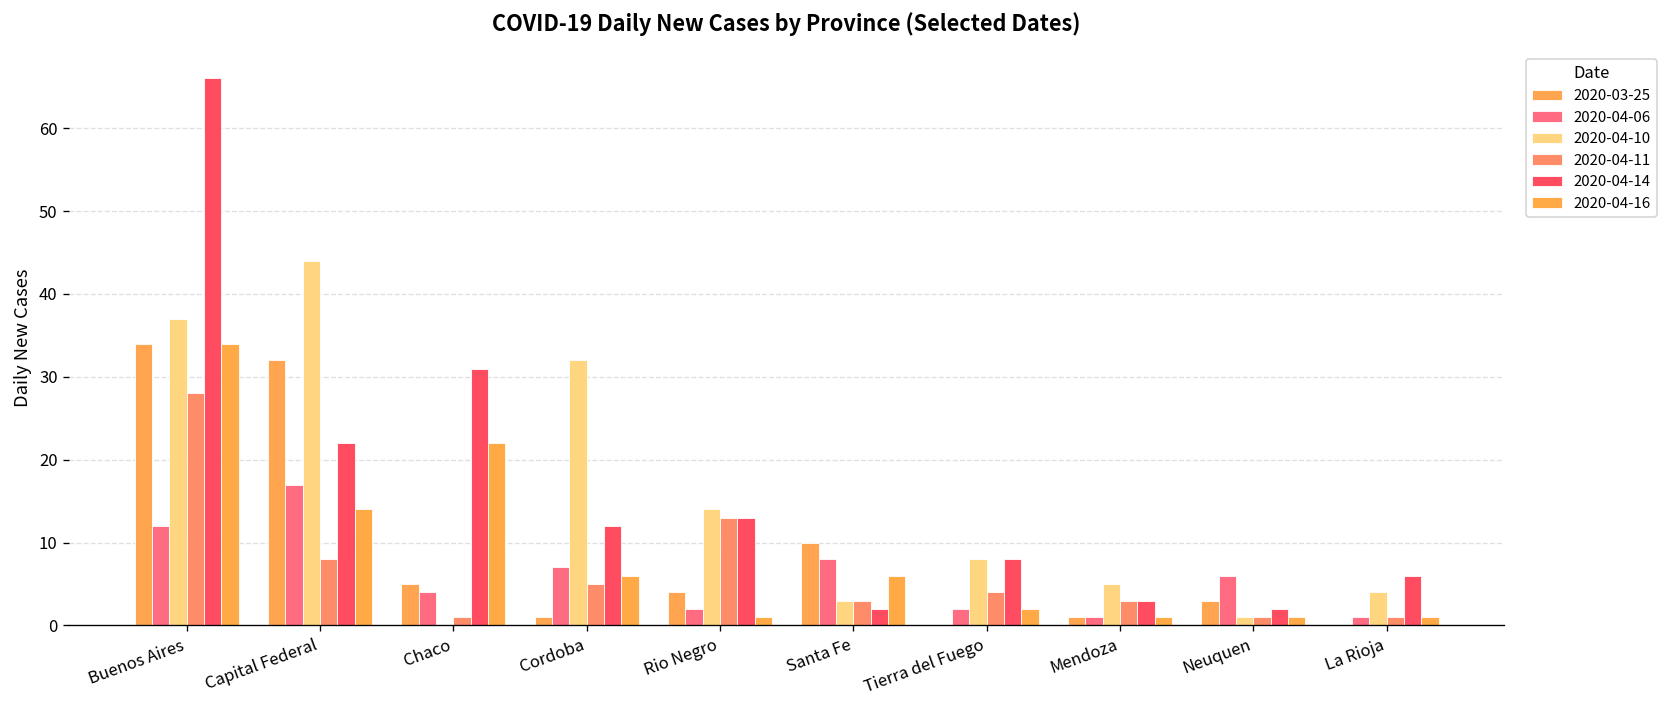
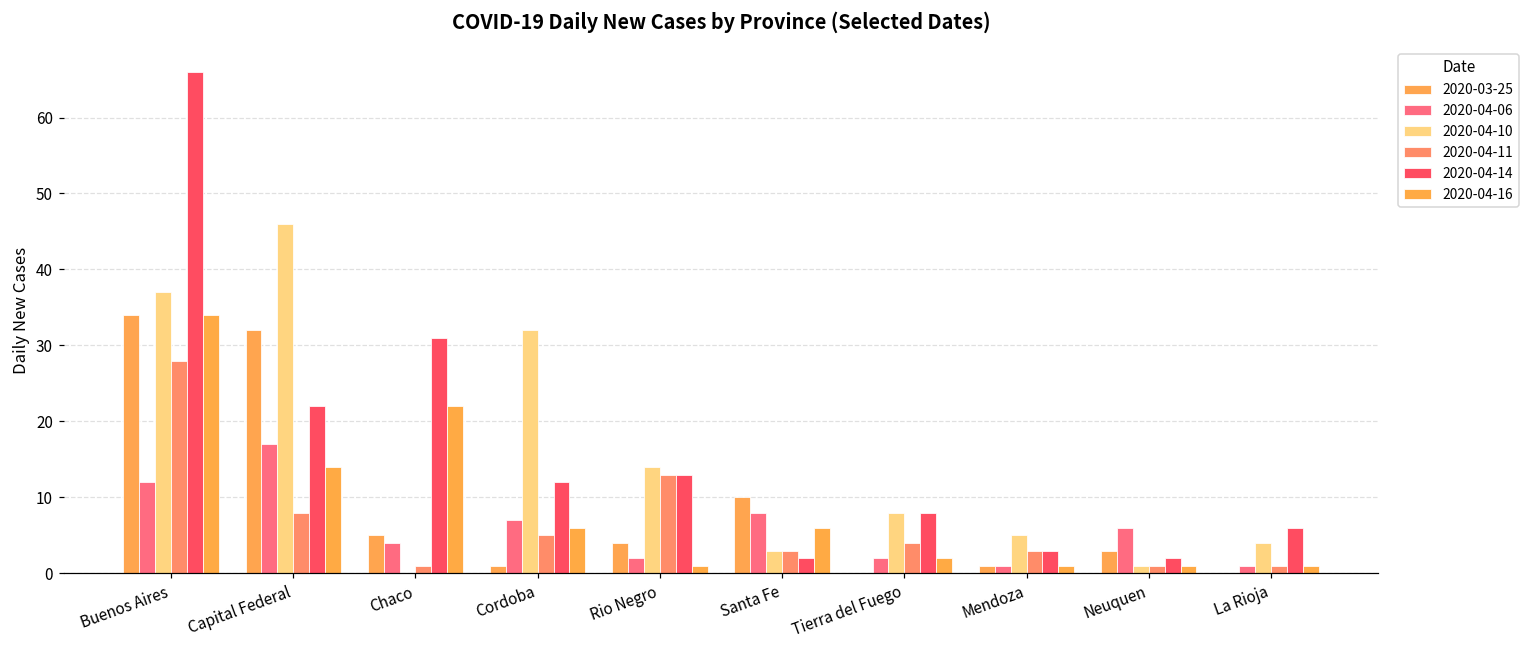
  {
    "2020-04-10": {
      "Buenos Aires": 37,
-     "Capital Federal": 44,
+     "Capital Federal": 46,
      "Chaco": 0,
      "Cordoba": 32,
      "Rio Negro": 14,
      "Santa Fe": 3,
      "Tierra del Fuego": 8,
      "Mendoza": 5,
      "Neuquen": 1,
      "La Rioja": 4
    }
  }
